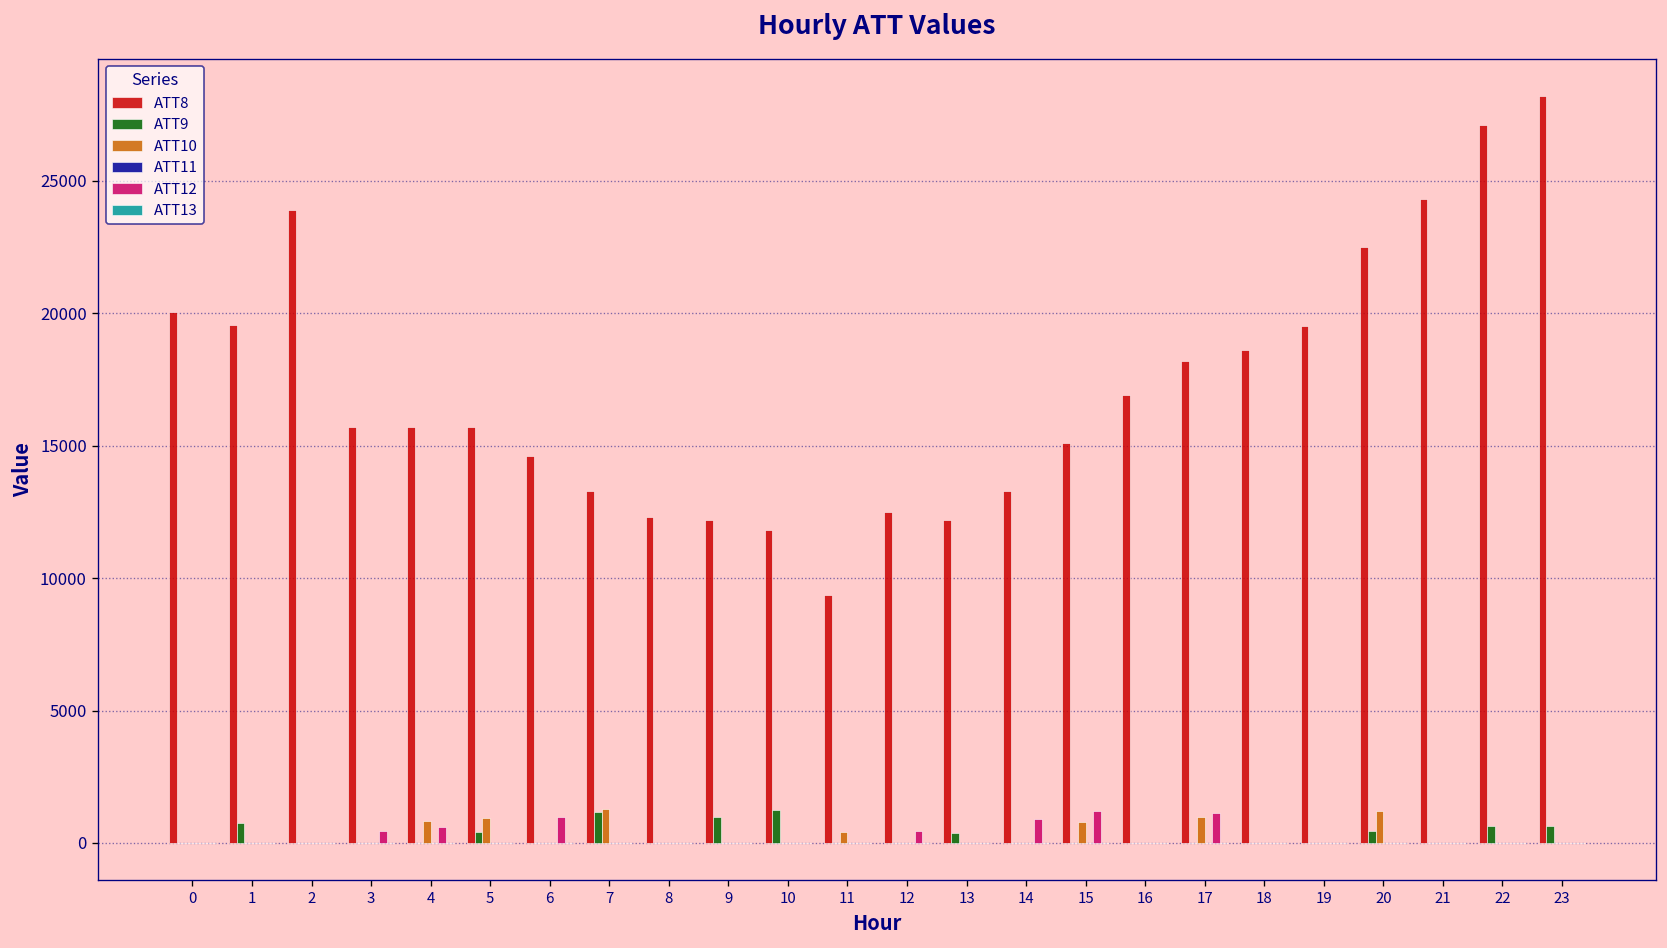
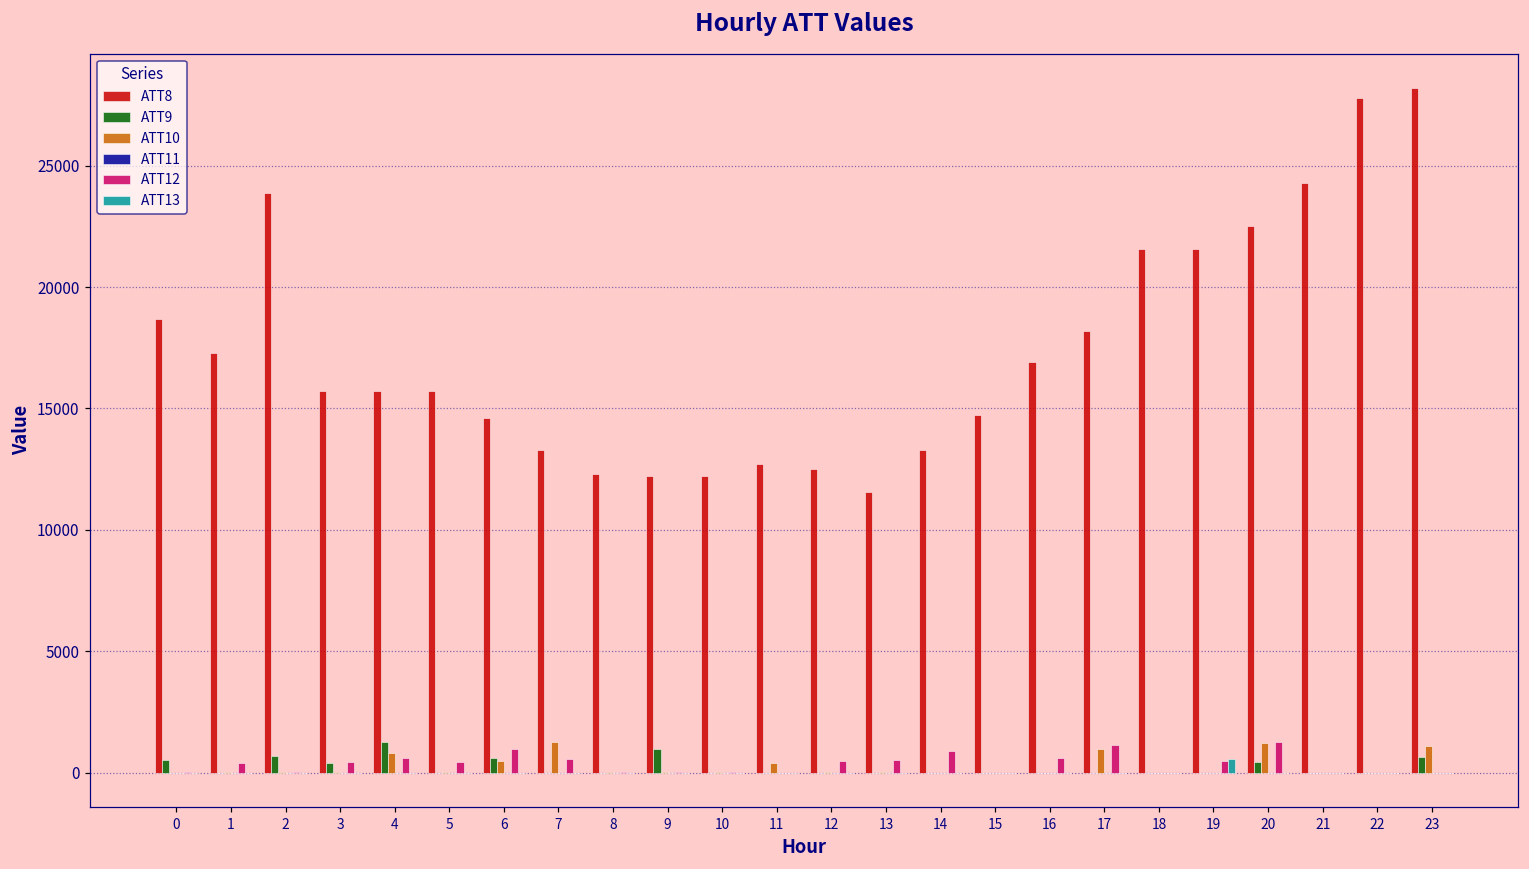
  {
    "ATT8": {
-     "0": 20000,
-     "1": 19500,
+     "0": 18700,
+     "1": 17300,
      "2": 23900,
      "3": 15700,
      "4": 15700,
      "5": 15700,
      "6": 14600,
      "7": 13300,
      "8": 12300,
      "9": 12200,
-     "10": 11800,
-     "11": 9400,
+     "10": 12200,
+     "11": 12700,
      "12": 12500,
-     "13": 12200,
+     "13": 11500,
      "14": 13300,
-     "15": 15100,
+     "15": 14700,
      "16": 16900,
      "17": 18200,
-     "18": 18600,
-     "19": 19500,
+     "18": 21600,
+     "19": 21500,
      "20": 22500,
      "21": 24300,
-     "22": 27100,
+     "22": 27800,
      "23": 28200
    },
    "ATT9": {
-     "0": 0,
-     "1": 700,
-     "2": 0,
-     "3": 0,
-     "4": 0,
-     "5": 400,
-     "6": 0,
-     "7": 1200,
+     "0": 500,
+     "1": 0,
+     "2": 700,
+     "3": 400,
+     "4": 1300,
+     "5": 0,
+     "6": 600,
+     "7": 0,
      "9": 1000,
-     "10": 1200,
-     "13": 400,
+     "10": 0,
+     "13": 0,
      "20": 400,
-     "22": 600,
+     "22": 0,
      "23": 700
    },
    "ATT10": {
      "4": 800,
-     "5": 900,
-     "6": 0,
+     "5": 0,
+     "6": 500,
      "7": 1300,
      "11": 400,
-     "15": 800,
+     "15": 0,
      "17": 1000,
      "20": 1200,
-     "23": 0
+     "23": 1100
    },
    "ATT12": {
-     "1": 0,
+     "1": 400,
      "3": 400,
      "4": 600,
-     "5": 0,
+     "5": 400,
      "6": 1000,
-     "7": 0,
+     "7": 600,
      "12": 500,
-     "13": 0,
+     "13": 500,
      "14": 900,
-     "15": 1200,
-     "16": 0,
+     "15": 0,
+     "16": 600,
      "17": 1100,
-     "19": 0,
-     "20": 0
+     "19": 500,
+     "20": 1300
    },
    "ATT13": {
-     "19": 0
+     "19": 600
    }
  }
